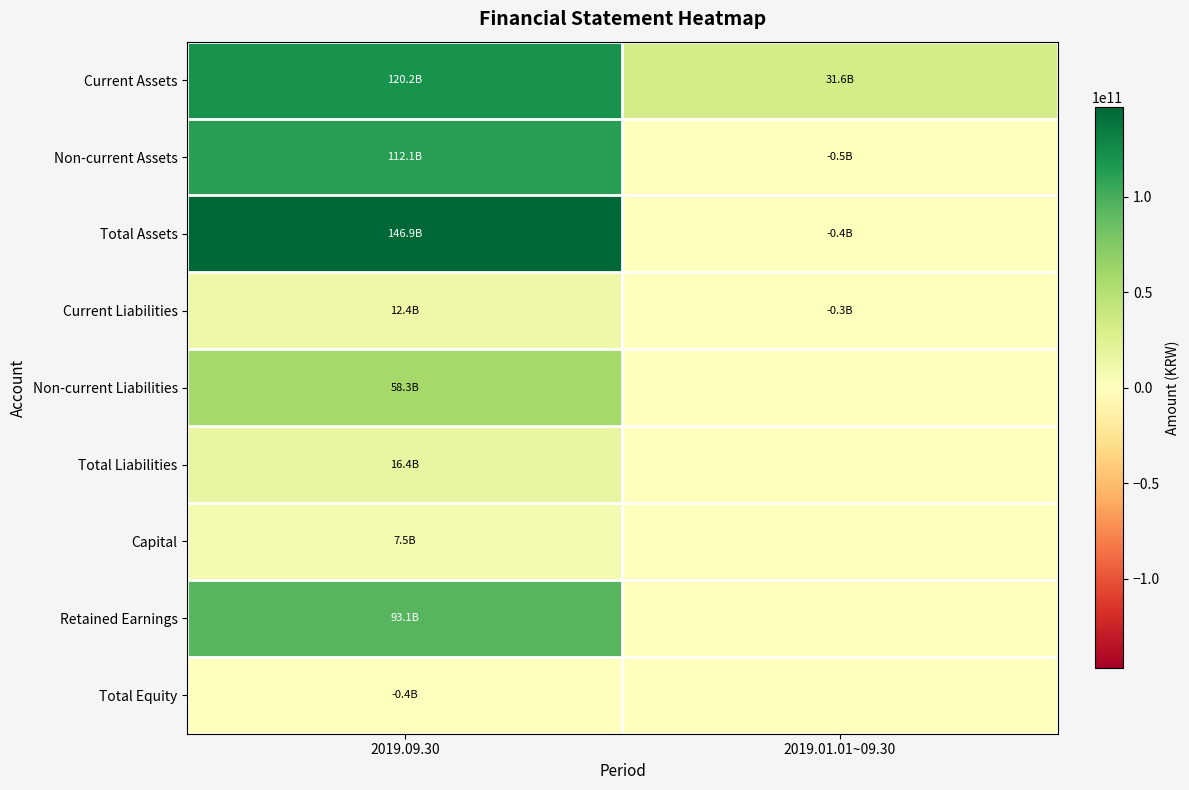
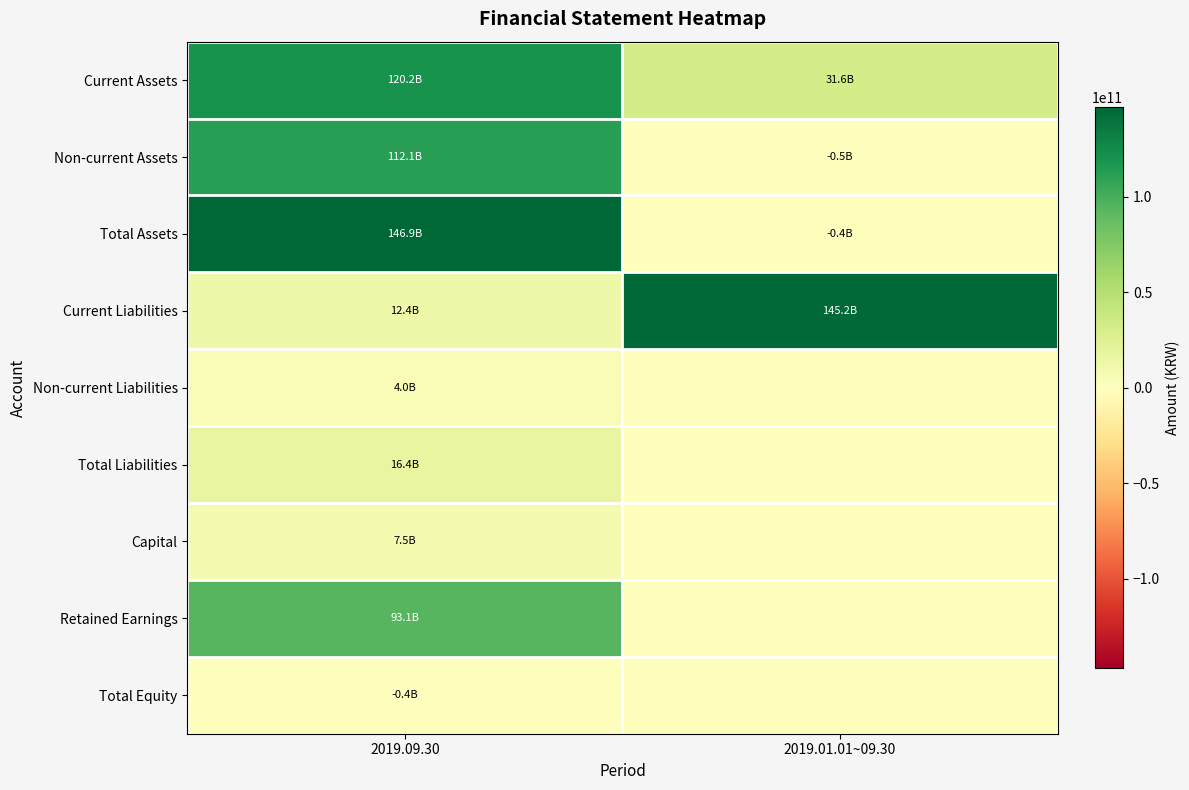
  {
    "Current Assets": {
      "2019.09.30": "120.2B",
      "2019.01.01~09.30": "31.6B"
    },
    "Non-current Assets": {
      "2019.09.30": "112.1B",
      "2019.01.01~09.30": "-0.5B"
    },
    "Total Assets": {
      "2019.09.30": "146.9B",
      "2019.01.01~09.30": "-0.4B"
    },
    "Current Liabilities": {
      "2019.09.30": "12.4B",
-     "2019.01.01~09.30": "-0.3B"
+     "2019.01.01~09.30": "145.2B"
    },
    "Non-current Liabilities": {
-     "2019.09.30": "58.3B"
+     "2019.09.30": "4.0B"
    },
    "Total Liabilities": {
      "2019.09.30": "16.4B"
    },
    "Capital": {
      "2019.09.30": "7.5B"
    },
    "Retained Earnings": {
      "2019.09.30": "93.1B"
    },
    "Total Equity": {
      "2019.09.30": "-0.4B"
    }
  }
